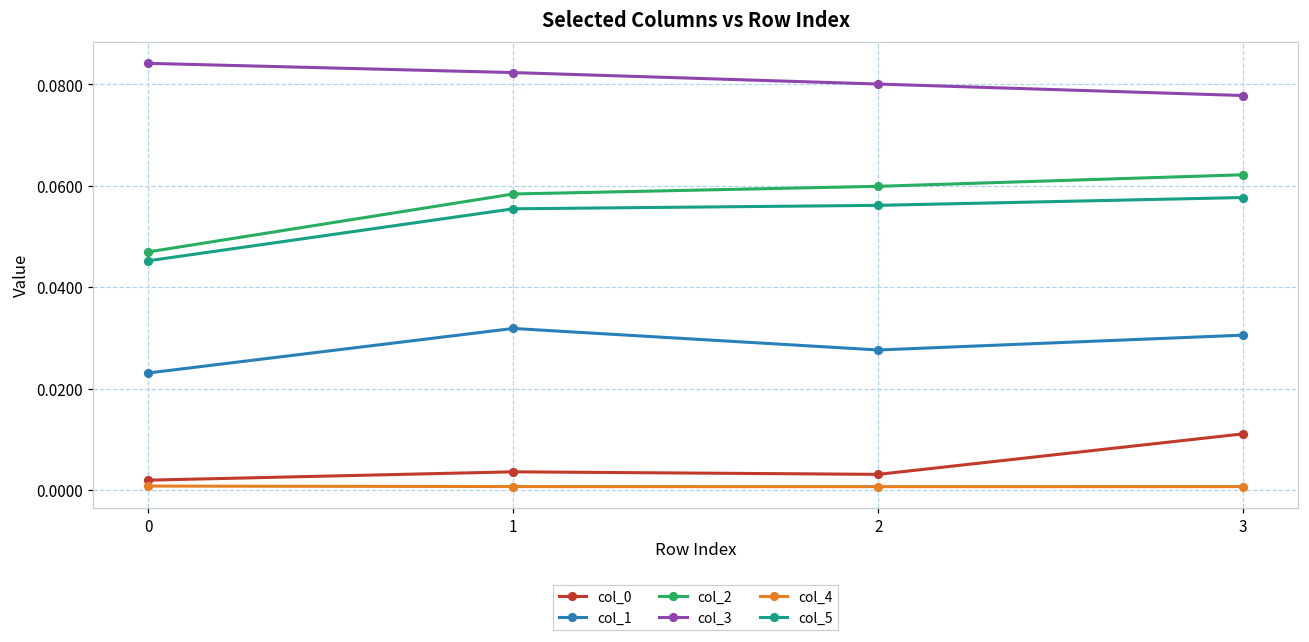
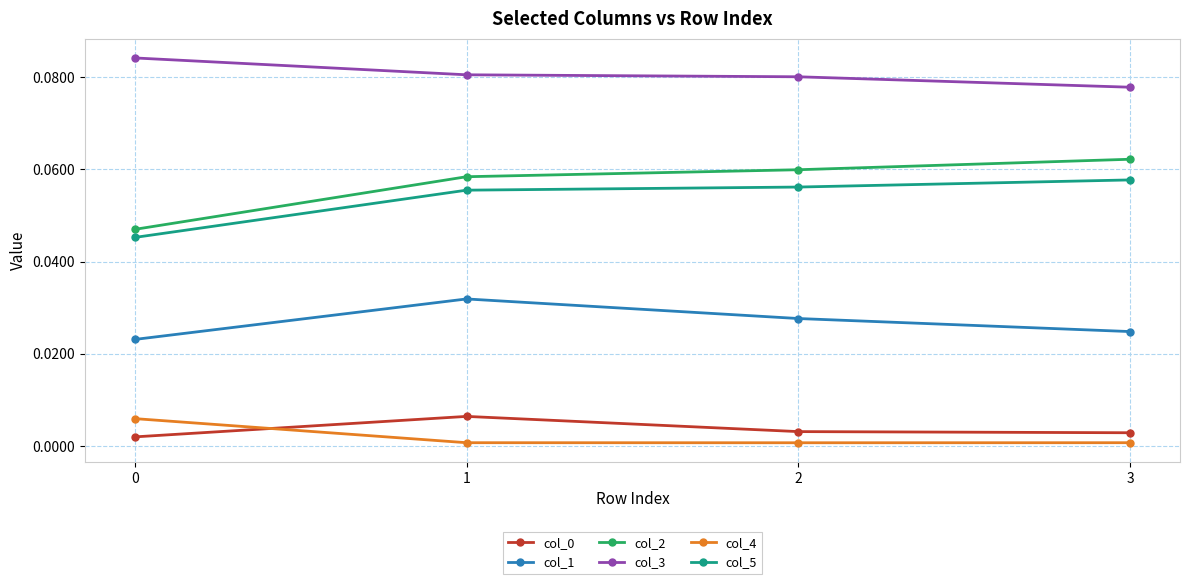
  {
    "col_0": {
      "0": 0.002,
-     "1": 0.004,
+     "1": 0.006,
      "2": 0.003,
-     "3": 0.011
+     "3": 0.003
    },
    "col_1": {
      "0": 0.023,
      "1": 0.032,
      "2": 0.028,
-     "3": 0.031
+     "3": 0.025
    },
    "col_3": {
      "0": 0.084,
-     "1": 0.082,
+     "1": 0.081,
      "2": 0.080,
      "3": 0.078
    },
    "col_4": {
-     "0": 0.001,
+     "0": 0.006,
      "1": 0.001,
      "2": 0.001,
      "3": 0.001
    }
  }
